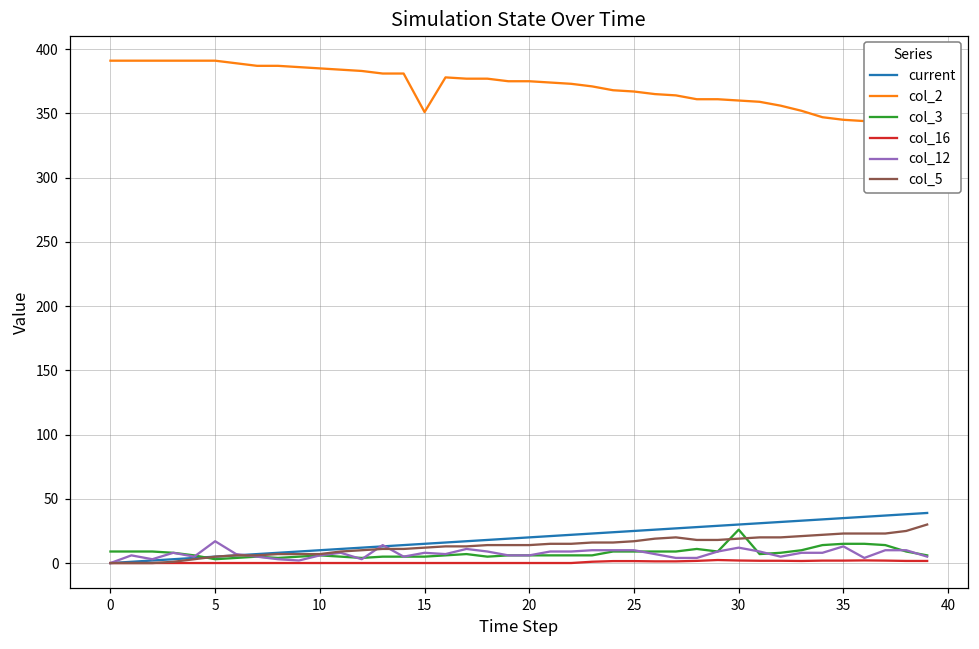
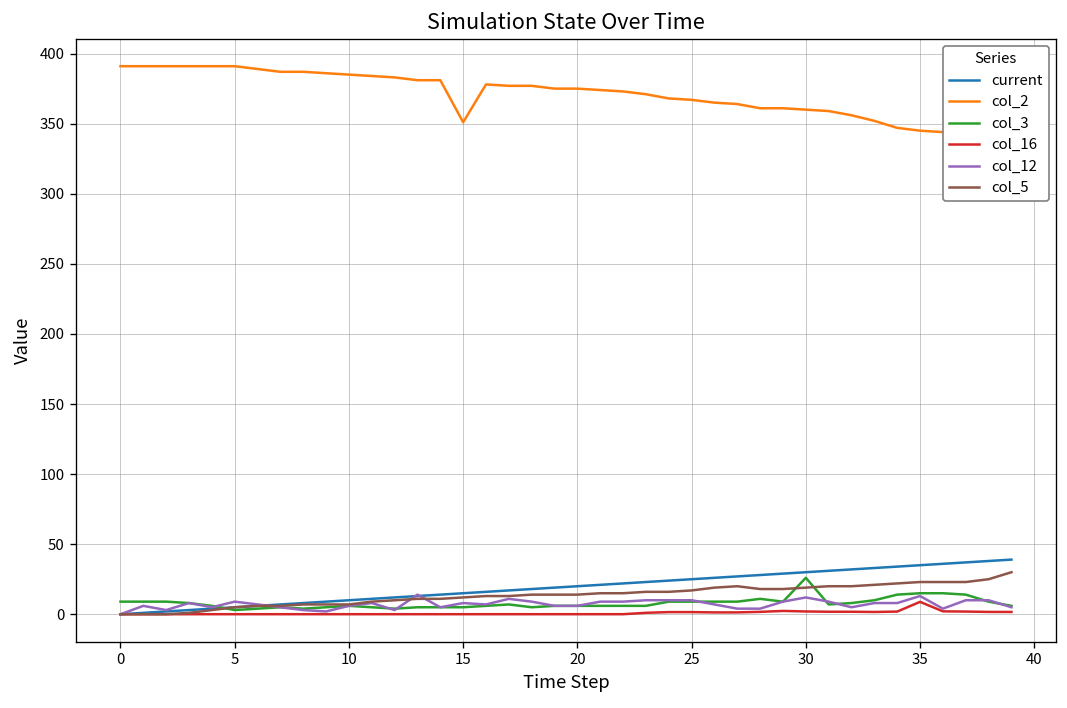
  {
    "current": {
      "10": 10,
      "15": 15,
      "20": 20,
      "25": 25,
      "30": 30,
      "35": 35
    },
    "col_2": {
      "0": 391,
      "5": 391,
      "10": 385,
      "15": 351,
      "20": 375,
      "25": 367,
      "30": 360,
      "35": 345
    },
    "col_3": {
      "0": 9,
      "15": 5,
      "30": 26
    },
    "col_16": {
      "5": 0,
      "10": 0,
      "15": 0,
      "20": 0,
      "25": 2,
      "30": 2,
-     "35": 2
+     "35": 9
    },
    "col_12": {
-     "5": 17,
+     "5": 9,
      "15": 8,
      "30": 12
    },
    "col_5": {
      "15": 12,
      "20": 14,
      "25": 17,
      "30": 19,
      "35": 23
    }
  }
